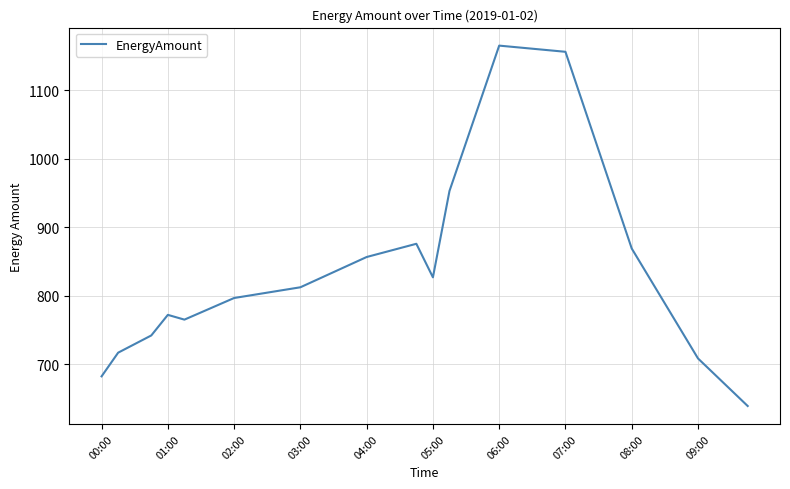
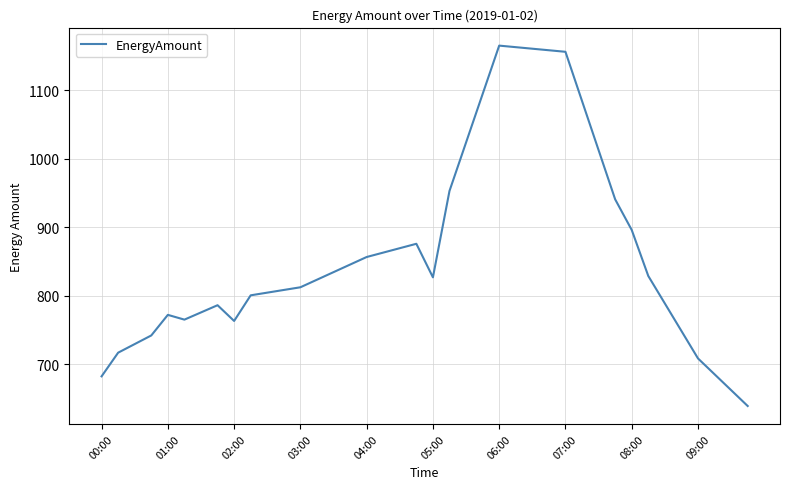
  {
    "00:00": 680,
    "01:00": 770,
-   "02:00": 800,
+   "02:00": 760,
    "03:00": 810,
    "04:00": 860,
    "05:00": 830,
    "06:00": 1170,
    "07:00": 1160,
-   "08:00": 870,
+   "08:00": 900,
    "09:00": 710
  }
